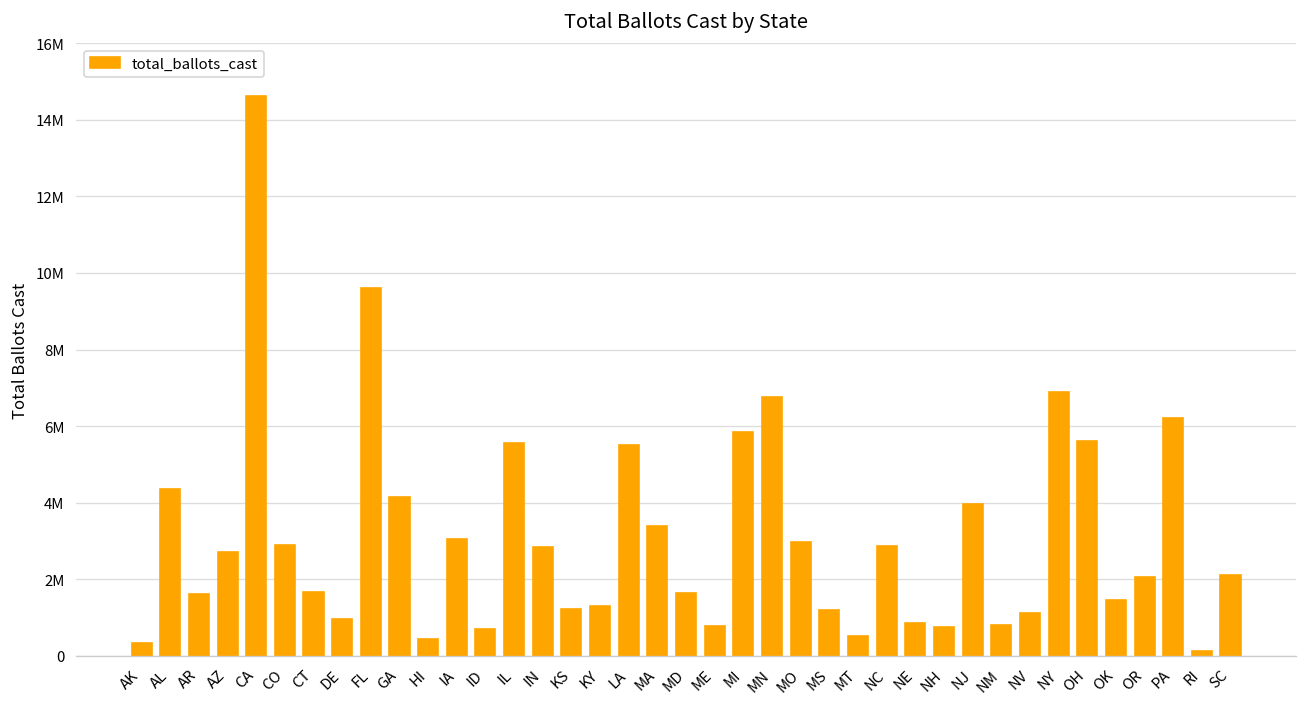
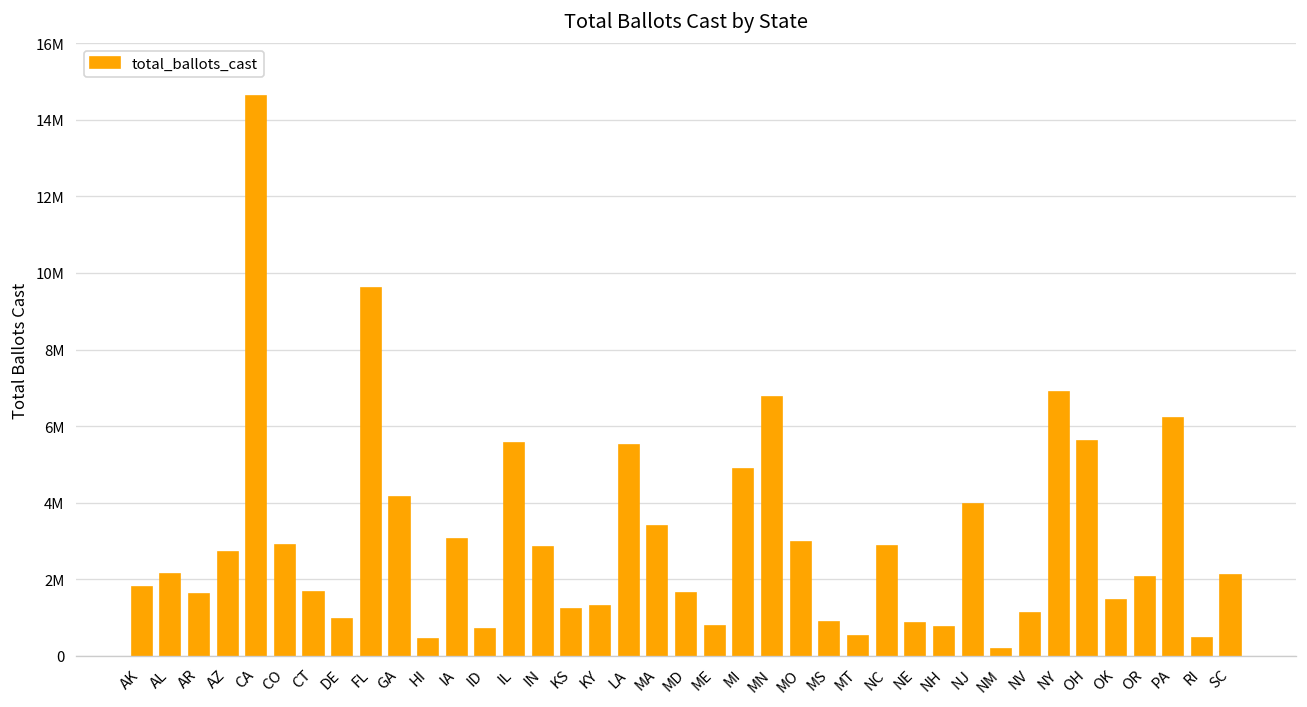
  {
-   "AK": 300000,
-   "AL": 4400000,
+   "AK": 1800000,
+   "AL": 2100000,
    "AR": 1600000,
    "AZ": 2700000,
    "CA": 14600000,
    "CO": 2900000,
    "CT": 1700000,
    "DE": 1000000,
    "FL": 9600000,
    "GA": 4100000,
    "HI": 400000,
    "IA": 3100000,
    "ID": 700000,
    "IL": 5600000,
    "IN": 2800000,
    "KS": 1200000,
    "KY": 1300000,
    "LA": 5500000,
    "MA": 3400000,
    "MD": 1600000,
    "ME": 800000,
-   "MI": 5800000,
+   "MI": 4900000,
    "MN": 6800000,
    "MO": 3000000,
-   "MS": 1200000,
+   "MS": 900000,
    "MT": 500000,
    "NC": 2900000,
    "NE": 900000,
    "NH": 800000,
    "NJ": 4000000,
-   "NM": 800000,
+   "NM": 200000,
    "NV": 1100000,
    "NY": 6900000,
    "OH": 5600000,
    "OK": 1500000,
    "OR": 2100000,
    "PA": 6200000,
-   "RI": 100000,
+   "RI": 500000,
    "SC": 2100000
  }
